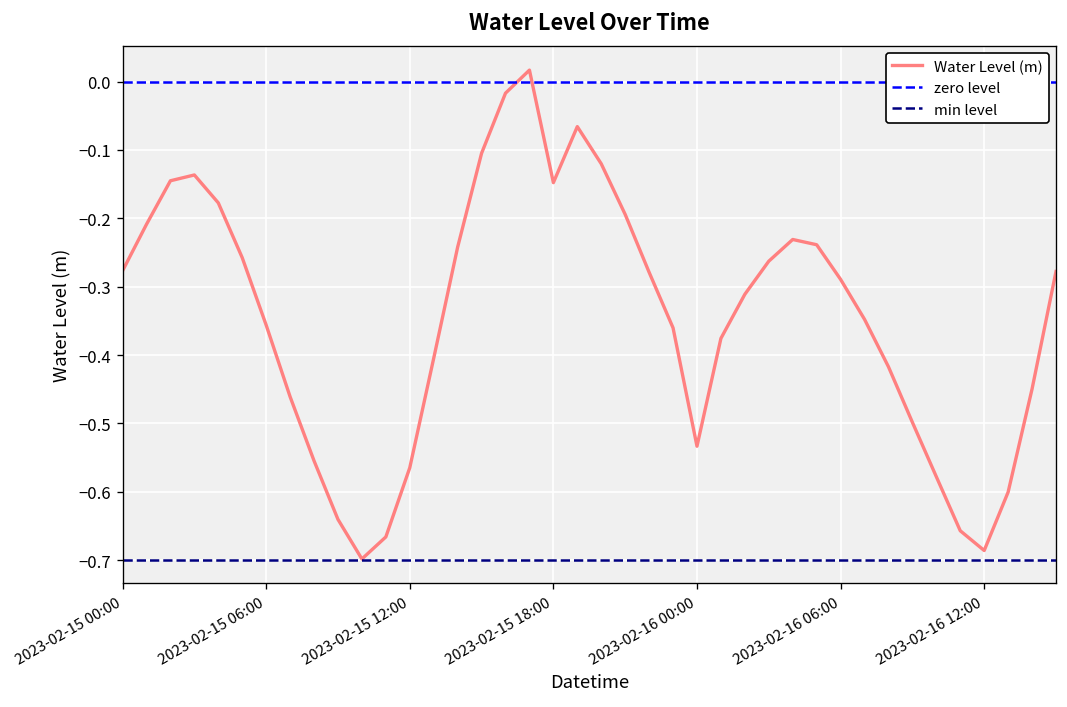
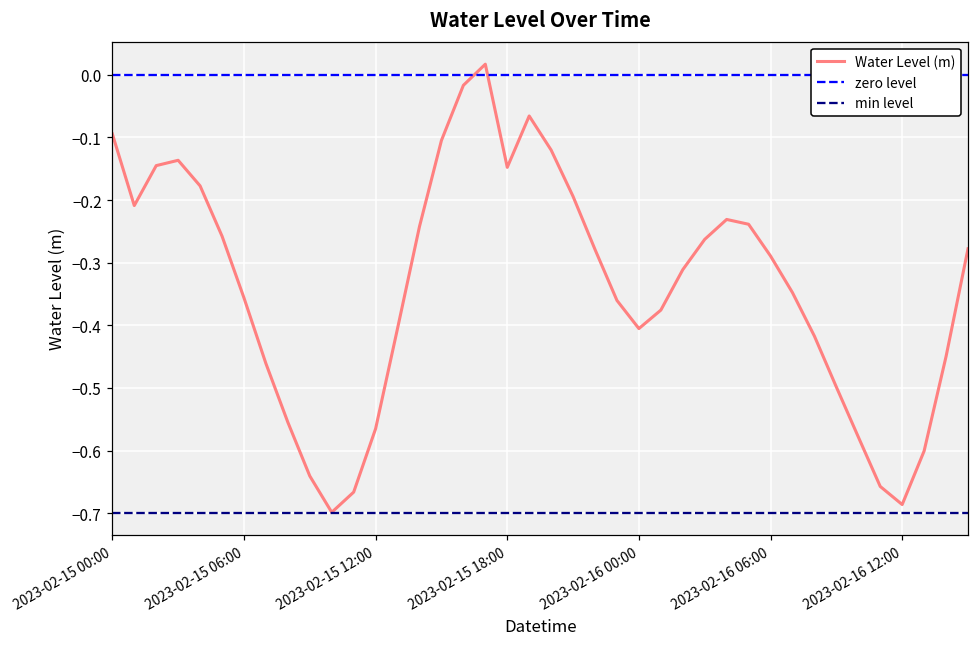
  {
-   "2023-02-15 00:00": -0.28,
+   "2023-02-15 00:00": -0.09,
    "2023-02-15 06:00": -0.36,
    "2023-02-15 12:00": -0.56,
    "2023-02-15 18:00": -0.15,
-   "2023-02-16 00:00": -0.53,
+   "2023-02-16 00:00": -0.41,
    "2023-02-16 06:00": -0.29,
    "2023-02-16 12:00": -0.69
  }
